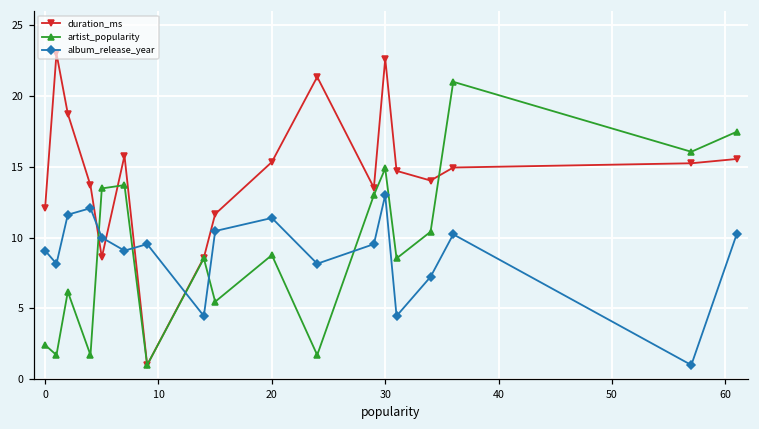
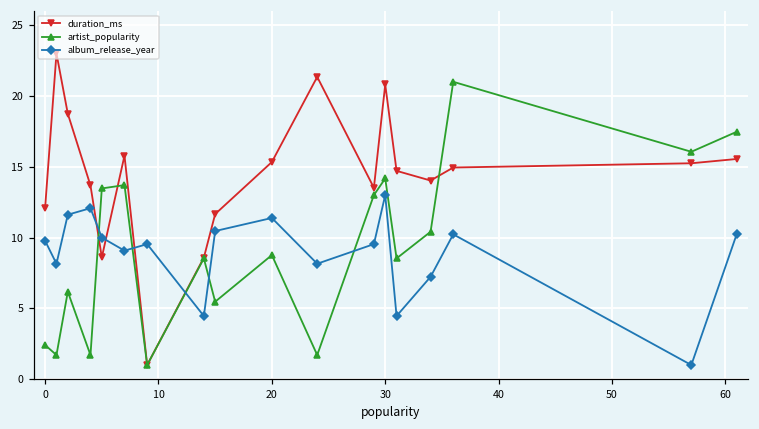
  {
    "duration_ms": {
      "0": 12.1,
      "20": 15.3,
-     "30": 22.6
+     "30": 20.8
    },
    "artist_popularity": {
      "0": 2.4,
      "20": 8.8,
-     "30": 14.9
+     "30": 14.2
    },
    "album_release_year": {
-     "0": 9.1,
+     "0": 9.8,
      "20": 11.4,
      "30": 13.0
    }
  }
